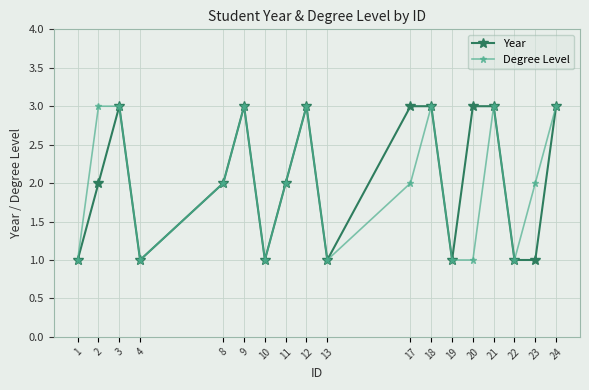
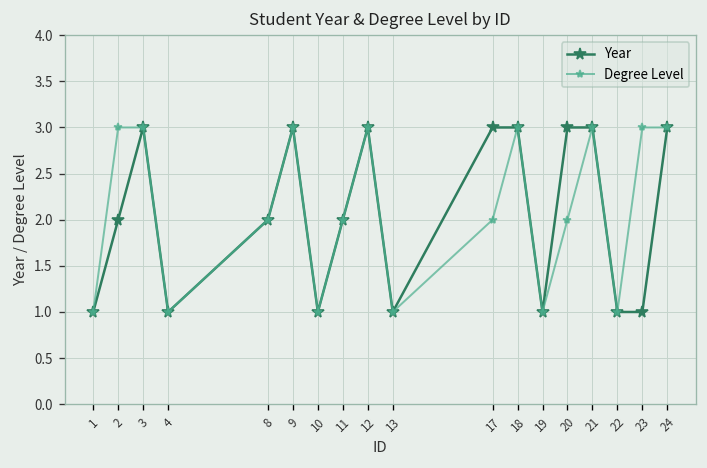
  {
    "Year": {
      "2": 2,
      "17": 3,
      "20": 3,
      "23": 1
    },
    "Degree Level": {
      "2": 3,
      "17": 2,
-     "20": 1,
-     "23": 2
+     "20": 2,
+     "23": 3
    }
  }
